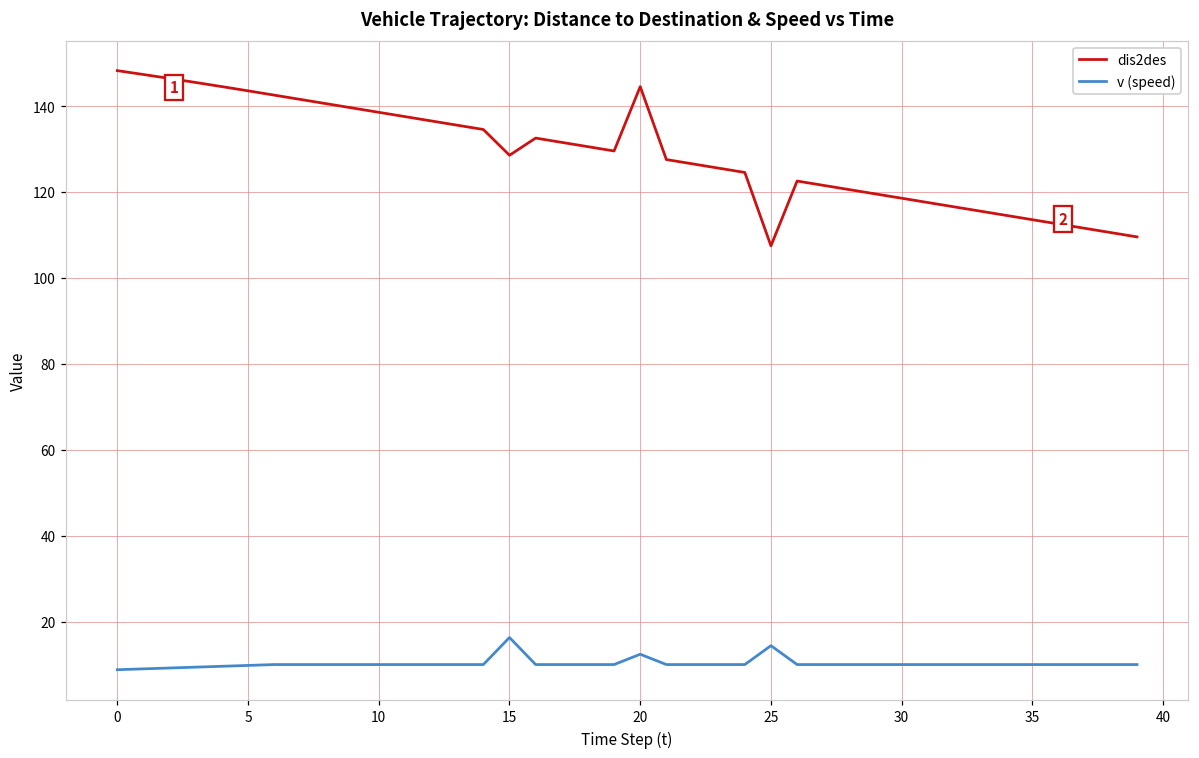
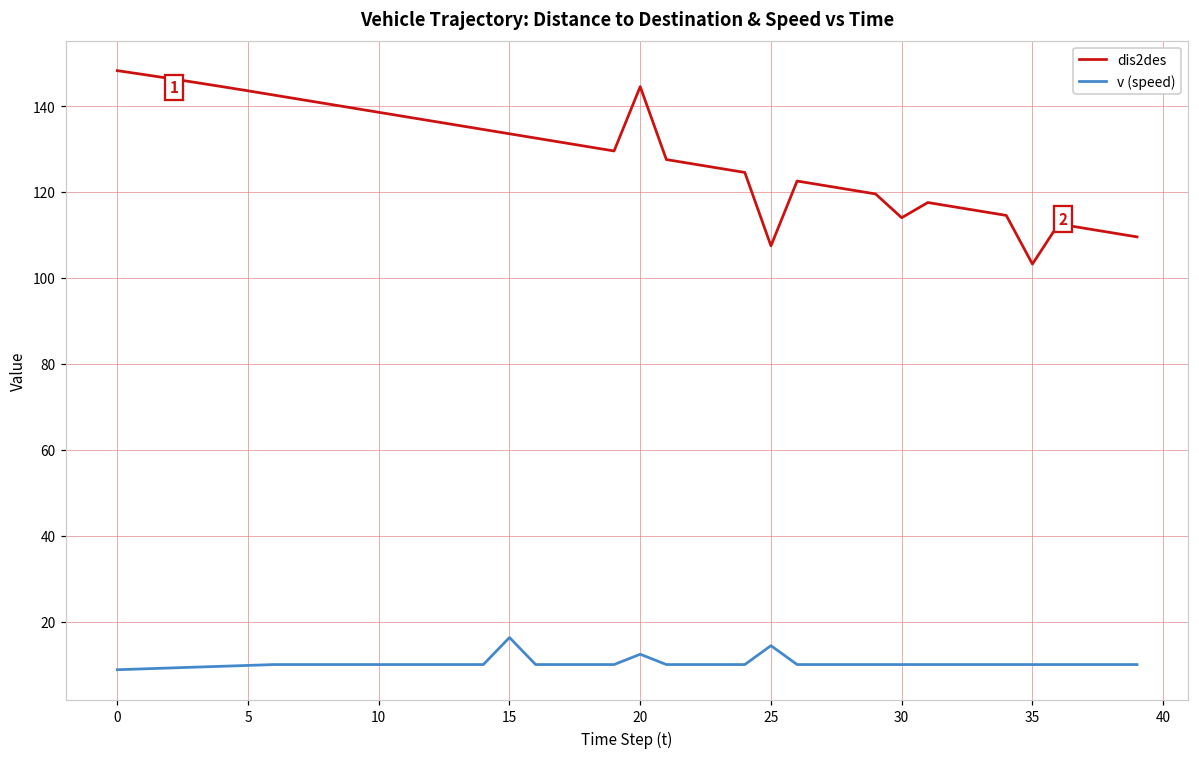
  {
    "dis2des": {
      "0": 148,
      "5": 144,
      "10": 139,
-     "15": 129,
+     "15": 134,
      "20": 145,
      "25": 107,
-     "30": 119,
-     "35": 114
+     "30": 114,
+     "35": 103
    },
    "v (speed)": {
      "0": 9,
      "5": 10,
      "10": 10,
      "15": 16,
      "20": 12,
      "25": 14,
      "30": 10,
      "35": 10
    }
  }
